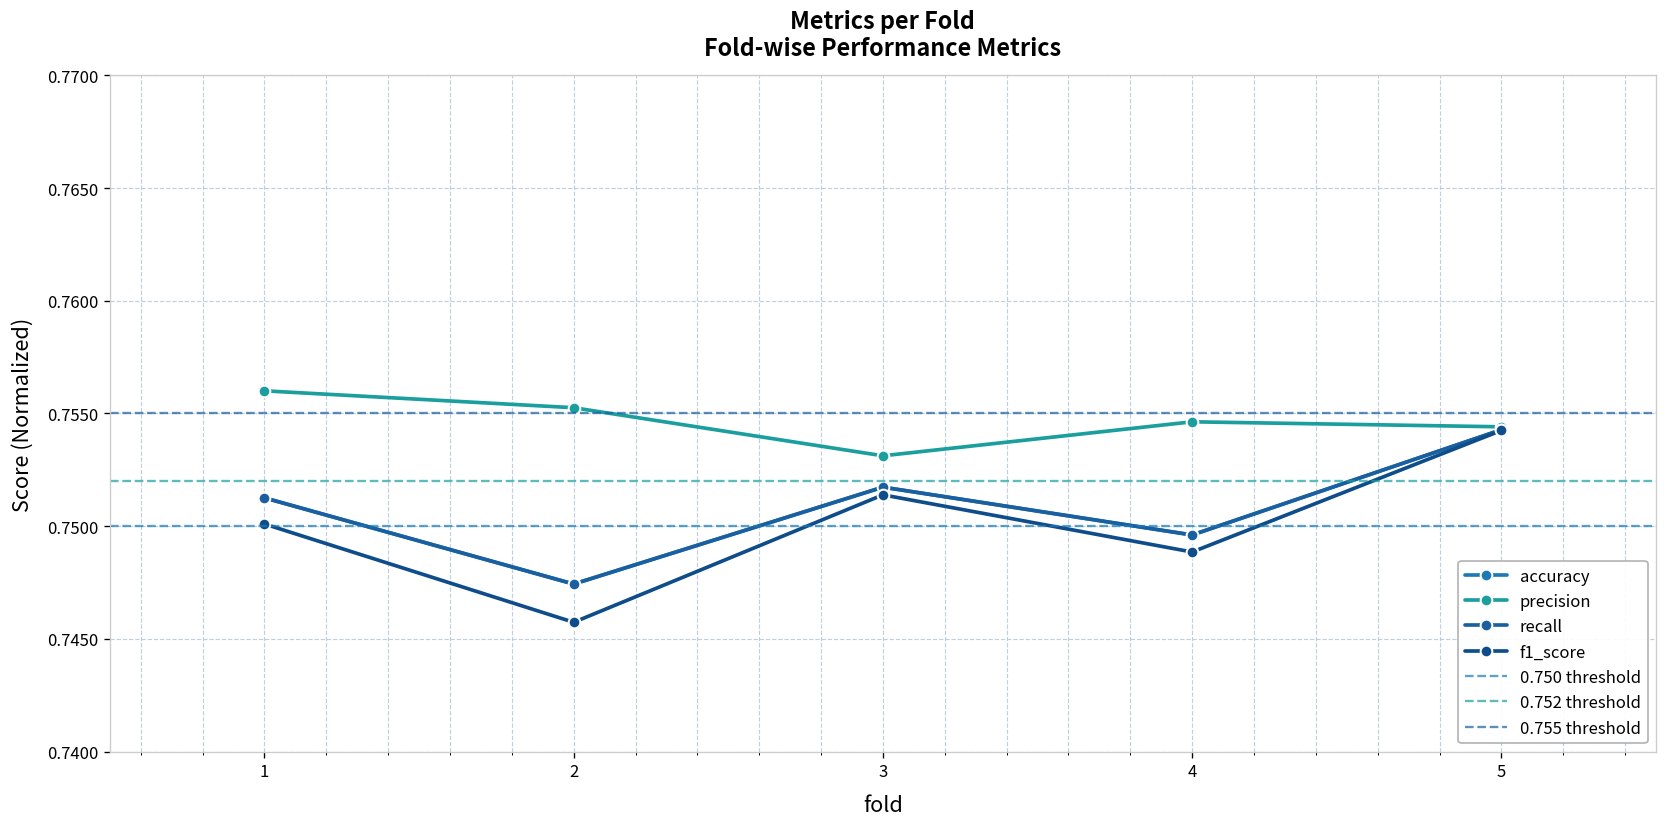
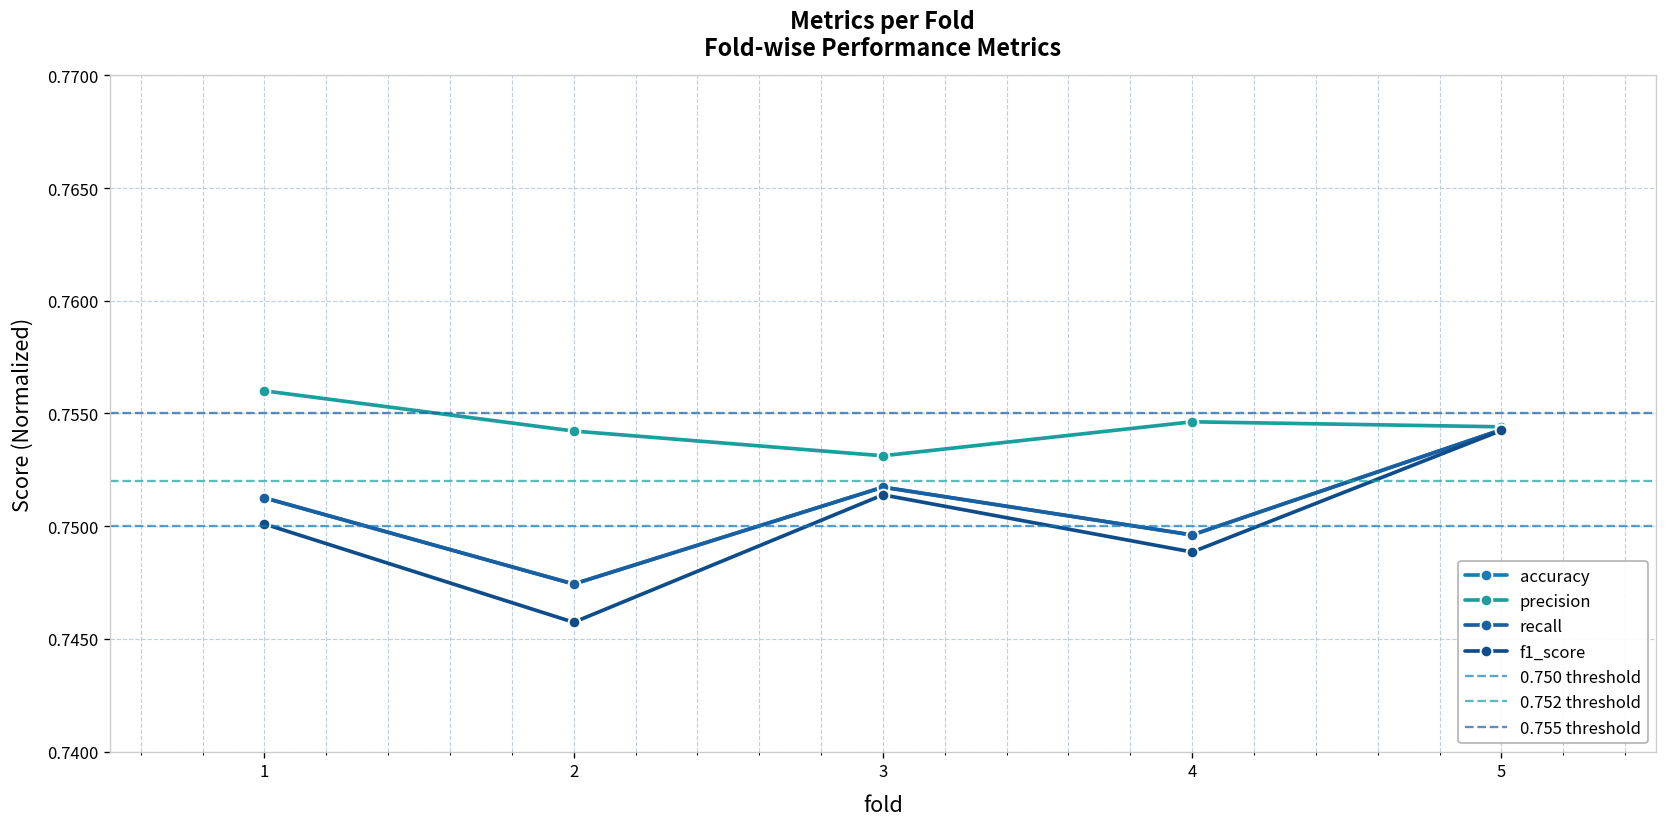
  {
    "precision": {
      "1": 0.7560,
-     "2": 0.7553,
+     "2": 0.7542,
      "3": 0.7531,
      "4": 0.7546
    }
  }
